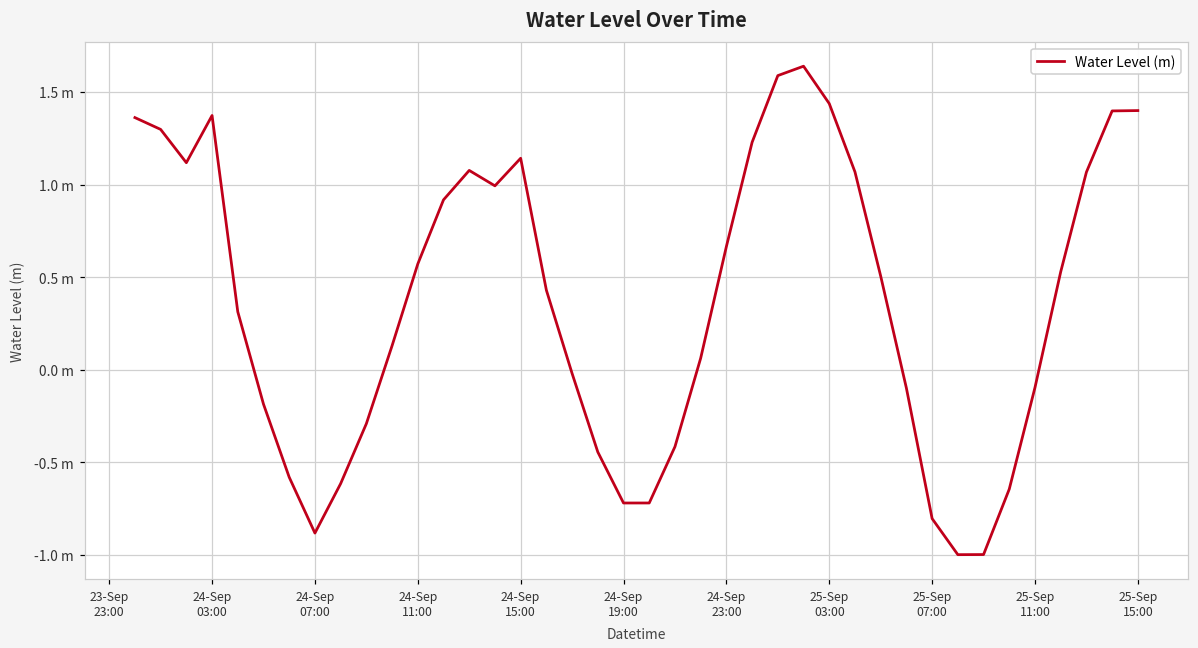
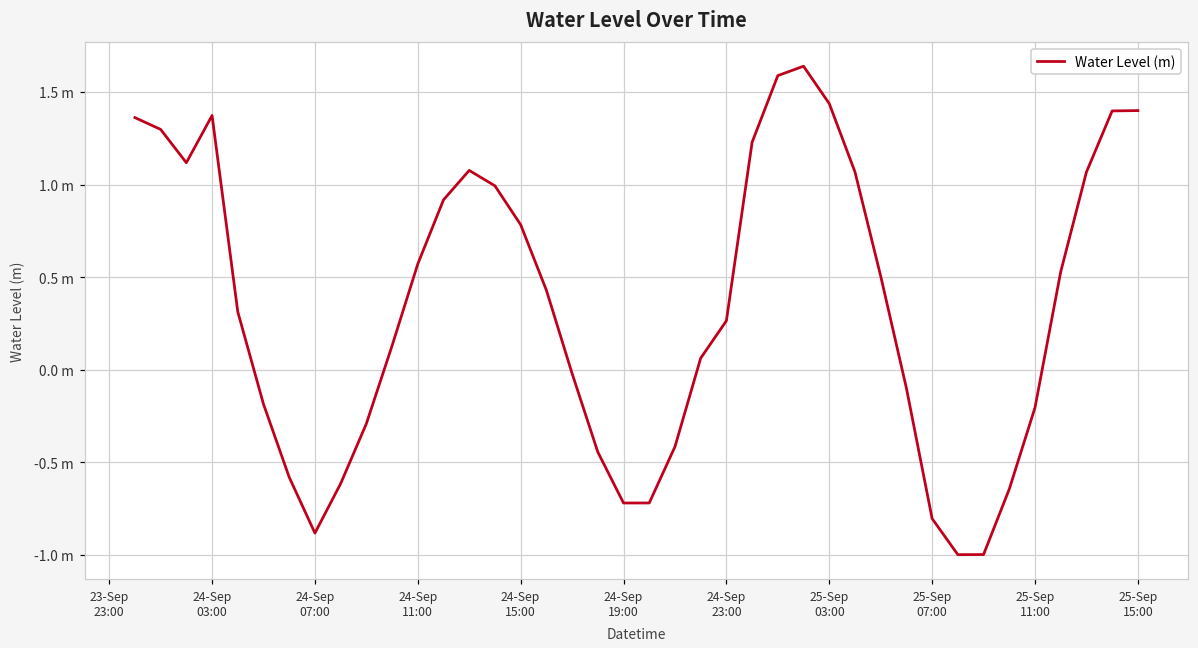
  {
    "24-Sep 03:00": "1.37 m",
    "24-Sep 07:00": "-0.88 m",
    "24-Sep 11:00": "0.57 m",
-   "24-Sep 15:00": "1.14 m",
+   "24-Sep 15:00": "0.78 m",
    "24-Sep 19:00": "-0.72 m",
-   "24-Sep 23:00": "0.67 m",
+   "24-Sep 23:00": "0.26 m",
    "25-Sep 03:00": "1.44 m",
    "25-Sep 07:00": "-0.80 m",
-   "25-Sep 11:00": "-0.10 m",
+   "25-Sep 11:00": "-0.21 m",
    "25-Sep 15:00": "1.40 m"
  }
